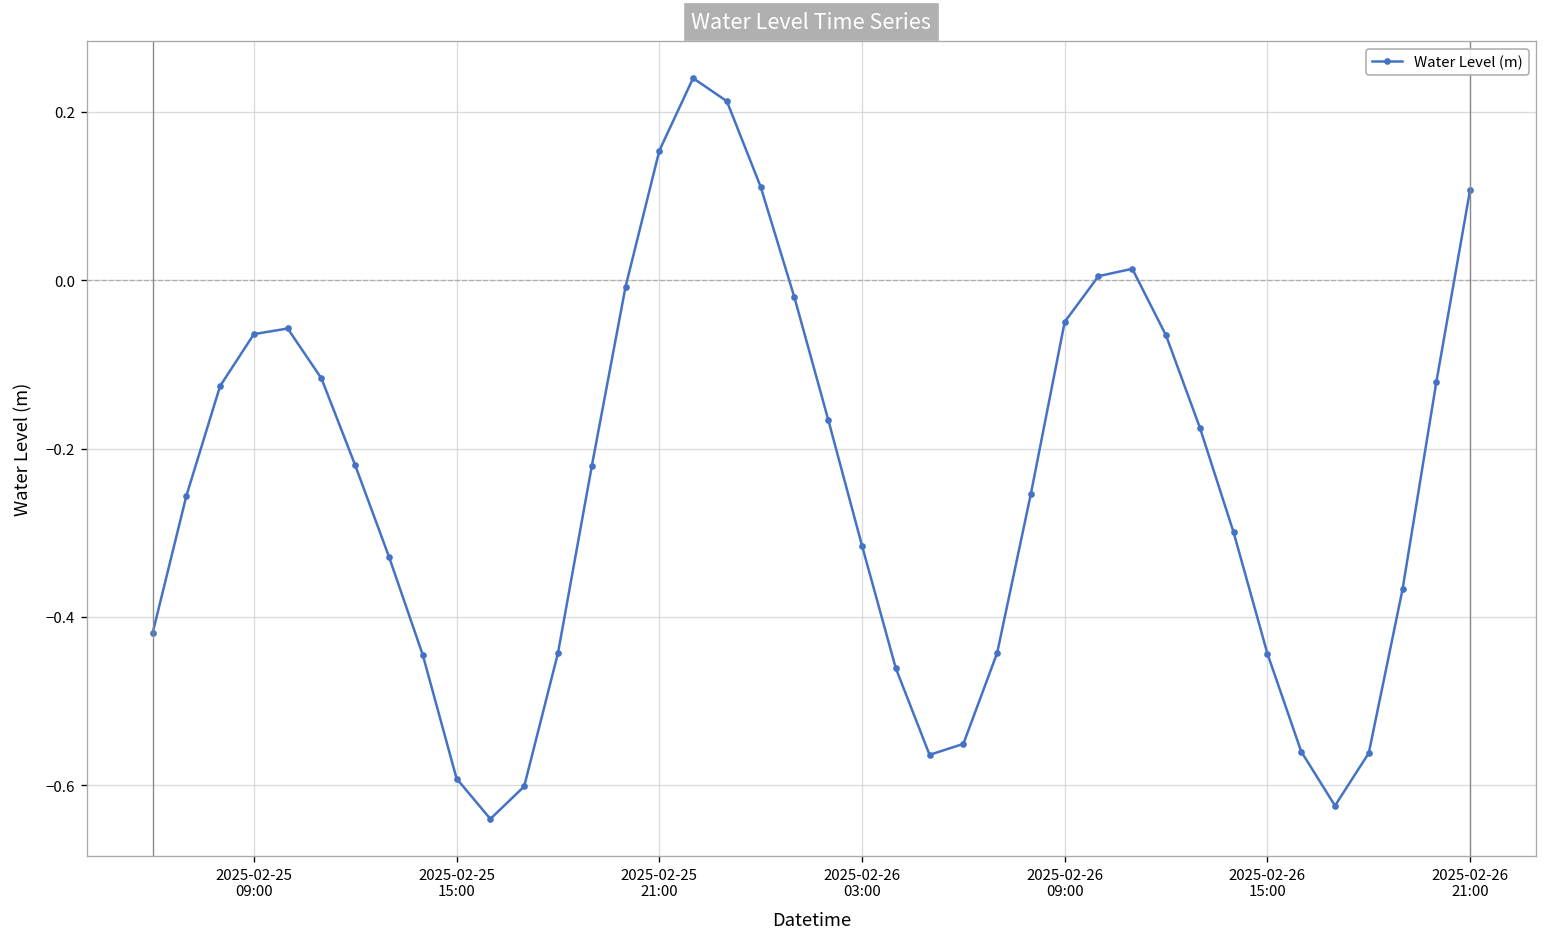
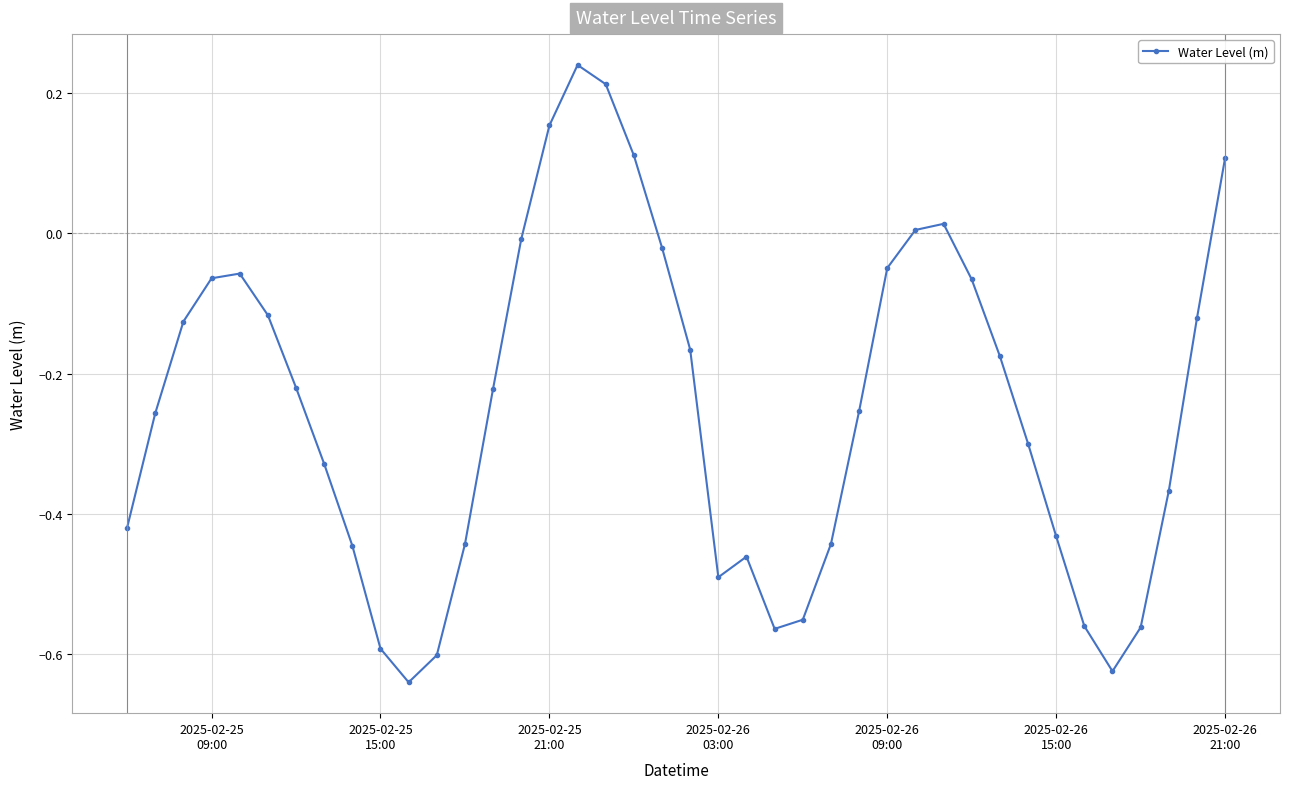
  {
    "2025-02-25 09:00": -0.06,
    "2025-02-25 15:00": -0.59,
    "2025-02-25 21:00": 0.15,
-   "2025-02-26 03:00": -0.32,
+   "2025-02-26 03:00": -0.49,
    "2025-02-26 09:00": -0.05,
-   "2025-02-26 15:00": -0.44,
+   "2025-02-26 15:00": -0.43,
    "2025-02-26 21:00": 0.11
  }
